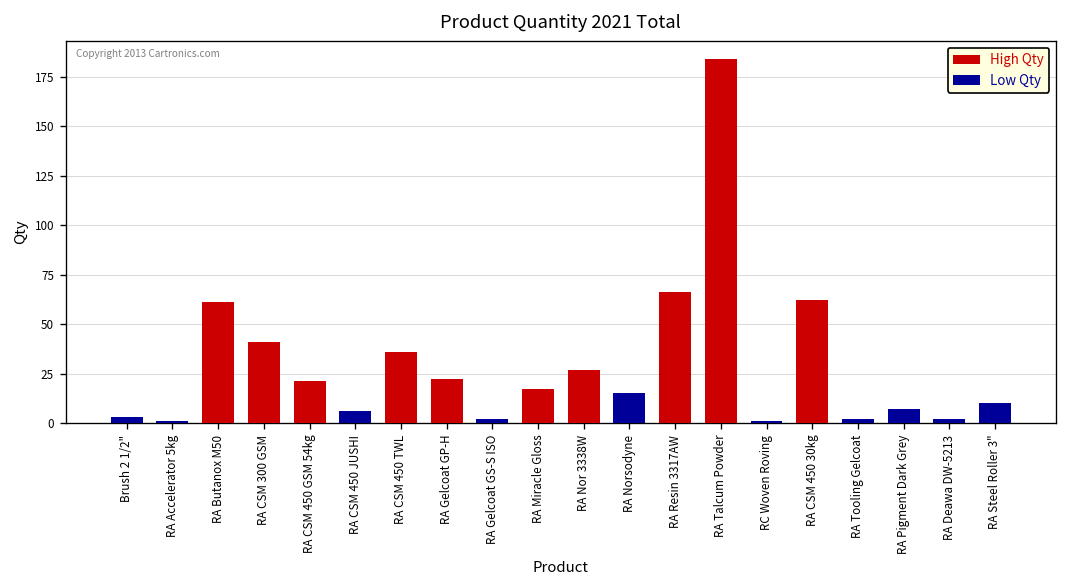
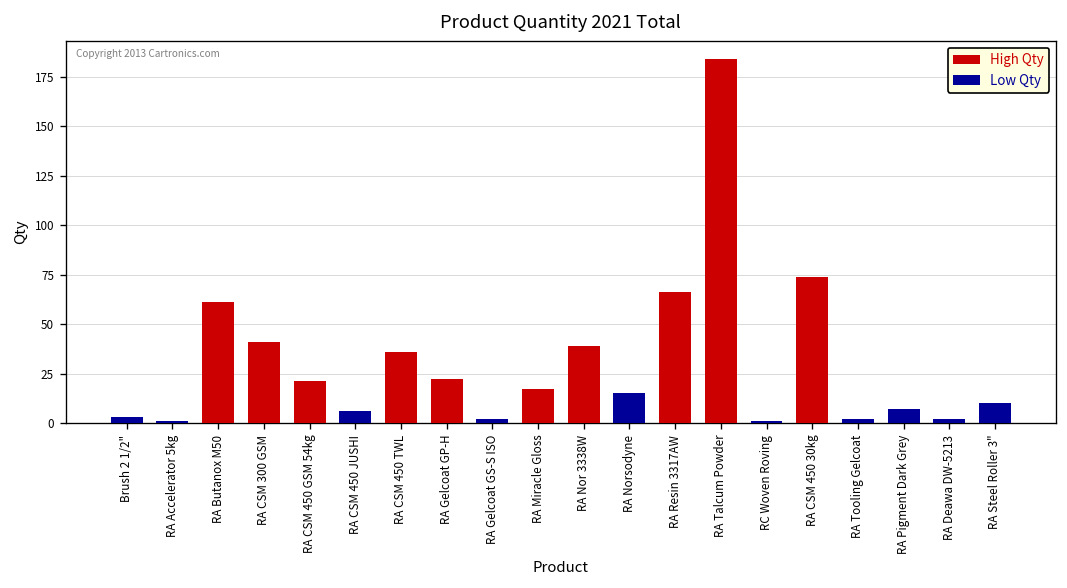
  {
    "High Qty": {
      "Brush 2 1/2\"": 0,
      "RA Accelerator 5kg": 0,
      "RA Butanox M50": 61,
      "RA CSM 300 GSM": 41,
      "RA CSM 450 GSM 54kg": 21,
      "RA CSM 450 JUSHI": 0,
      "RA CSM 450 TWL": 36,
      "RA Gelcoat GP-H": 22,
      "RA Gelcoat GS-S ISO": 0,
      "RA Miracle Gloss": 17,
-     "RA Nor 3338W": 27,
+     "RA Nor 3338W": 39,
      "RA Norsodyne": 0,
      "RA Resin 3317AW": 66,
      "RA Talcum Powder": 184,
      "RC Woven Roving": 0,
-     "RA CSM 450 30kg": 62,
+     "RA CSM 450 30kg": 74,
      "RA Tooling Gelcoat": 0,
      "RA Pigment Dark Grey": 0,
      "RA Deawa DW-5213": 0,
      "RA Steel Roller 3\"": 0
    },
    "Low Qty": {
      "Brush 2 1/2\"": 3,
      "RA Butanox M50": 0,
      "RA CSM 300 GSM": 0,
      "RA CSM 450 GSM 54kg": 0,
      "RA CSM 450 JUSHI": 6,
      "RA CSM 450 TWL": 0,
      "RA Gelcoat GP-H": 0,
      "RA Gelcoat GS-S ISO": 2,
      "RA Miracle Gloss": 0,
      "RA Nor 3338W": 0,
      "RA Norsodyne": 15,
      "RA Resin 3317AW": 0,
      "RA Talcum Powder": 0,
      "RA CSM 450 30kg": 0,
      "RA Tooling Gelcoat": 2,
      "RA Pigment Dark Grey": 7,
      "RA Deawa DW-5213": 2,
      "RA Steel Roller 3\"": 10
    }
  }
